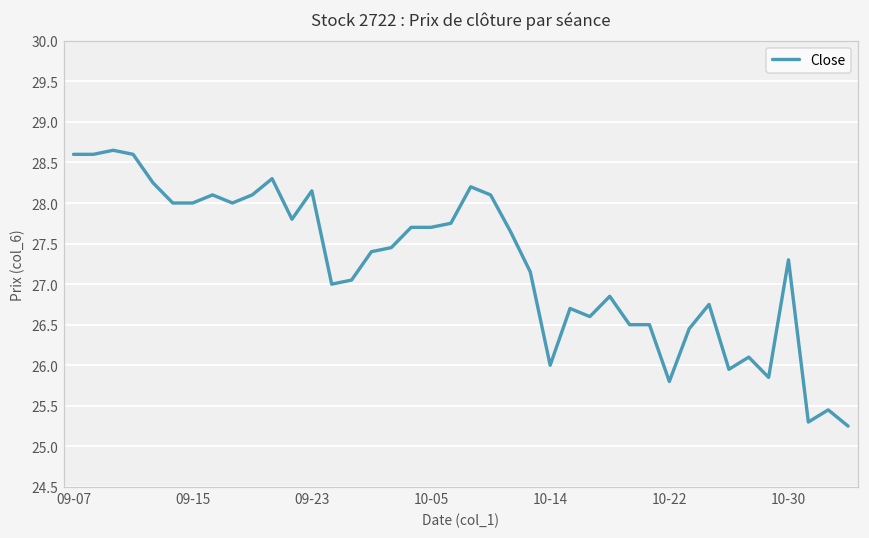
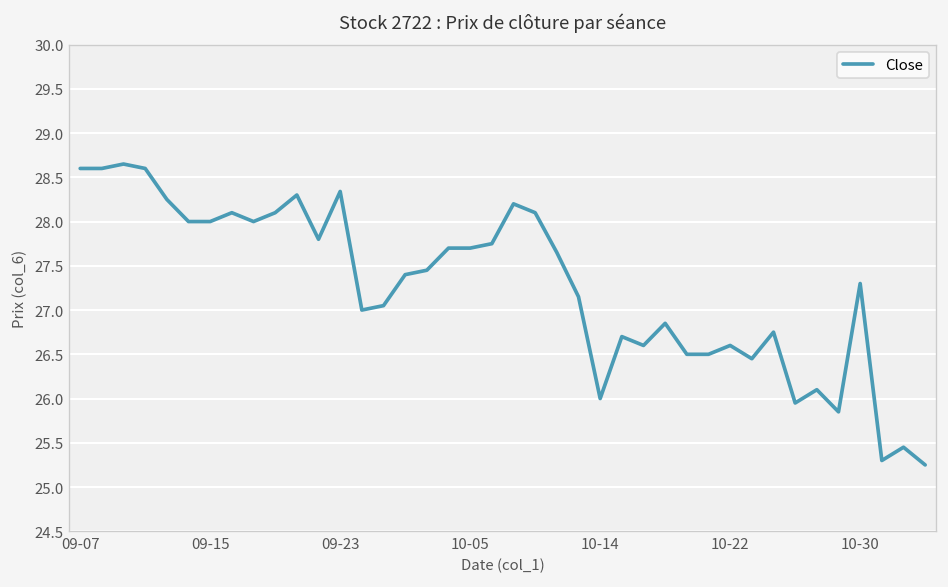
  {
    "09-07": 28.6,
    "09-15": 28.0,
-   "09-23": 28.2,
+   "09-23": 28.3,
    "10-05": 27.7,
    "10-14": 26.0,
-   "10-22": 25.8,
+   "10-22": 26.6,
    "10-30": 27.3
  }
